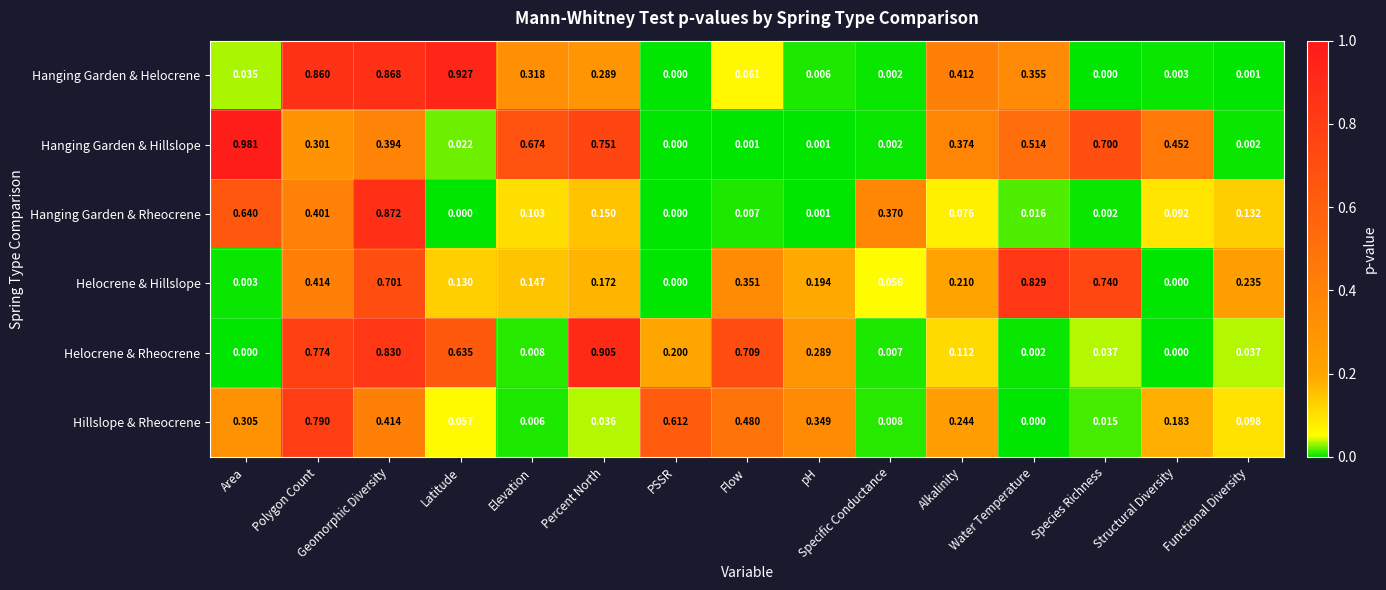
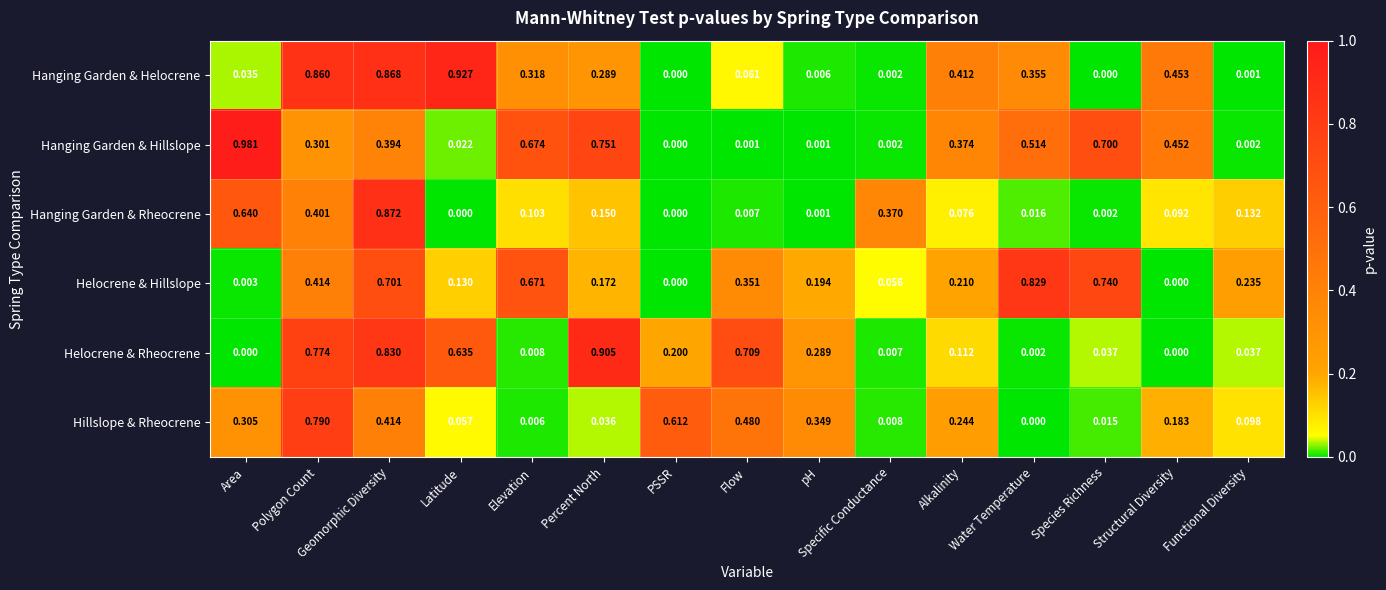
  {
    "Hanging Garden & Helocrene": {
      "Area": 0.035,
      "Polygon Count": 0.860,
      "Geomorphic Diversity": 0.868,
      "Latitude": 0.927,
      "Elevation": 0.318,
      "Percent North": 0.289,
      "PSSR": 0.000,
      "Flow": 0.061,
      "pH": 0.006,
      "Specific Conductance": 0.002,
      "Alkalinity": 0.412,
      "Water Temperature": 0.355,
      "Species Richness": 0.000,
-     "Structural Diversity": 0.003,
+     "Structural Diversity": 0.453,
      "Functional Diversity": 0.001
    },
    "Hanging Garden & Hillslope": {
      "Area": 0.981,
      "Polygon Count": 0.301,
      "Geomorphic Diversity": 0.394,
      "Latitude": 0.022,
      "Elevation": 0.674,
      "Percent North": 0.751,
      "PSSR": 0.000,
      "Flow": 0.001,
      "pH": 0.001,
      "Specific Conductance": 0.002,
      "Alkalinity": 0.374,
      "Water Temperature": 0.514,
      "Species Richness": 0.700,
      "Structural Diversity": 0.452,
      "Functional Diversity": 0.002
    },
    "Hanging Garden & Rheocrene": {
      "Area": 0.640,
      "Polygon Count": 0.401,
      "Geomorphic Diversity": 0.872,
      "Latitude": 0.000,
      "Elevation": 0.103,
      "Percent North": 0.150,
      "PSSR": 0.000,
      "Flow": 0.007,
      "pH": 0.001,
      "Specific Conductance": 0.370,
      "Alkalinity": 0.076,
      "Water Temperature": 0.016,
      "Species Richness": 0.002,
      "Structural Diversity": 0.092,
      "Functional Diversity": 0.132
    },
    "Helocrene & Hillslope": {
      "Area": 0.003,
      "Polygon Count": 0.414,
      "Geomorphic Diversity": 0.701,
      "Latitude": 0.130,
-     "Elevation": 0.147,
+     "Elevation": 0.671,
      "Percent North": 0.172,
      "PSSR": 0.000,
      "Flow": 0.351,
      "pH": 0.194,
      "Specific Conductance": 0.056,
      "Alkalinity": 0.210,
      "Water Temperature": 0.829,
      "Species Richness": 0.740,
      "Structural Diversity": 0.000,
      "Functional Diversity": 0.235
    },
    "Helocrene & Rheocrene": {
      "Area": 0.000,
      "Polygon Count": 0.774,
      "Geomorphic Diversity": 0.830,
      "Latitude": 0.635,
      "Elevation": 0.008,
      "Percent North": 0.905,
      "PSSR": 0.200,
      "Flow": 0.709,
      "pH": 0.289,
      "Specific Conductance": 0.007,
      "Alkalinity": 0.112,
      "Water Temperature": 0.002,
      "Species Richness": 0.037,
      "Structural Diversity": 0.000,
      "Functional Diversity": 0.037
    },
    "Hillslope & Rheocrene": {
      "Area": 0.305,
      "Polygon Count": 0.790,
      "Geomorphic Diversity": 0.414,
      "Latitude": 0.057,
      "Elevation": 0.006,
      "Percent North": 0.036,
      "PSSR": 0.612,
      "Flow": 0.480,
      "pH": 0.349,
      "Specific Conductance": 0.008,
      "Alkalinity": 0.244,
      "Water Temperature": 0.000,
      "Species Richness": 0.015,
      "Structural Diversity": 0.183,
      "Functional Diversity": 0.098
    }
  }
